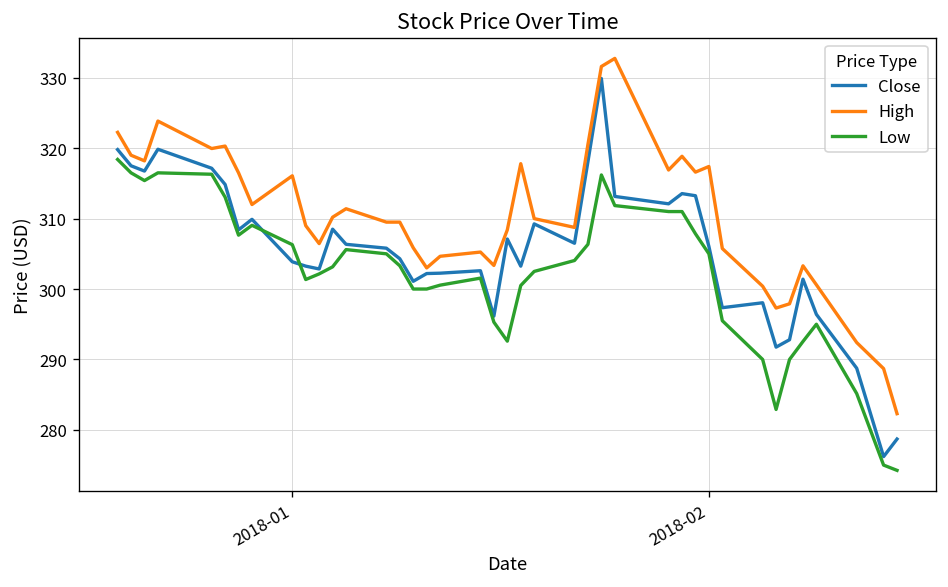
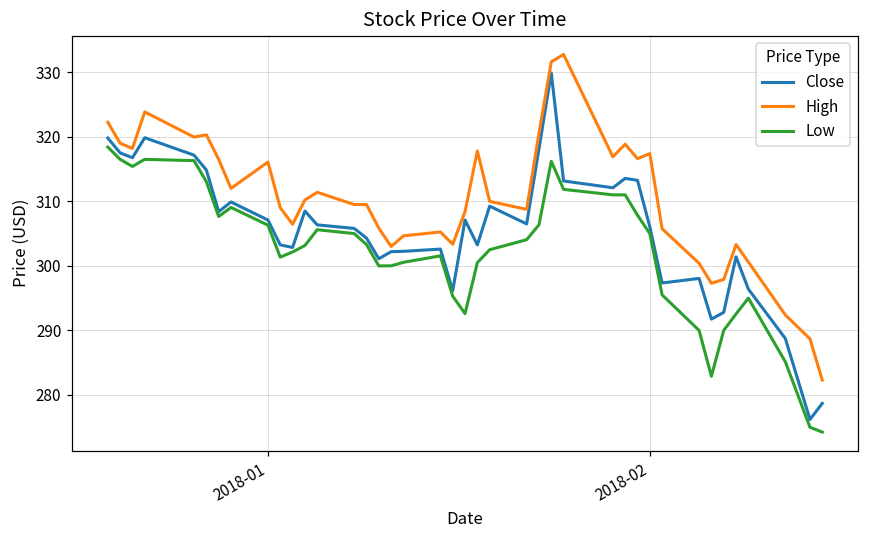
  {
    "Close": {
-     "2018-01": 304,
+     "2018-01": 307,
      "2018-02": 306
    },
    "High": {
      "2018-01": 316,
      "2018-02": 317
    },
    "Low": {
      "2018-01": 306,
      "2018-02": 305
    }
  }
